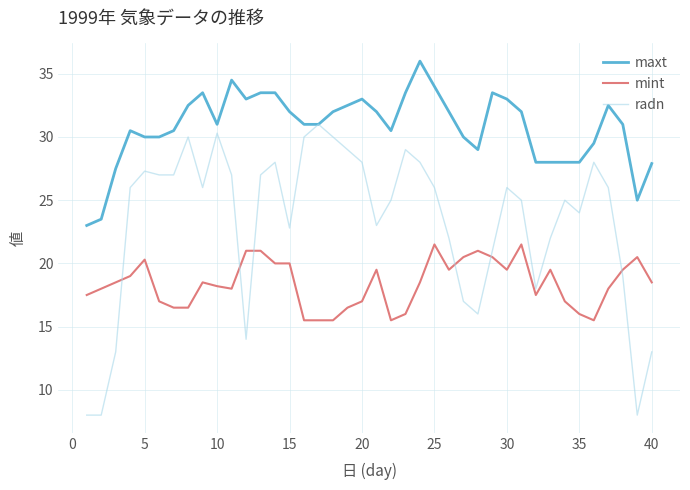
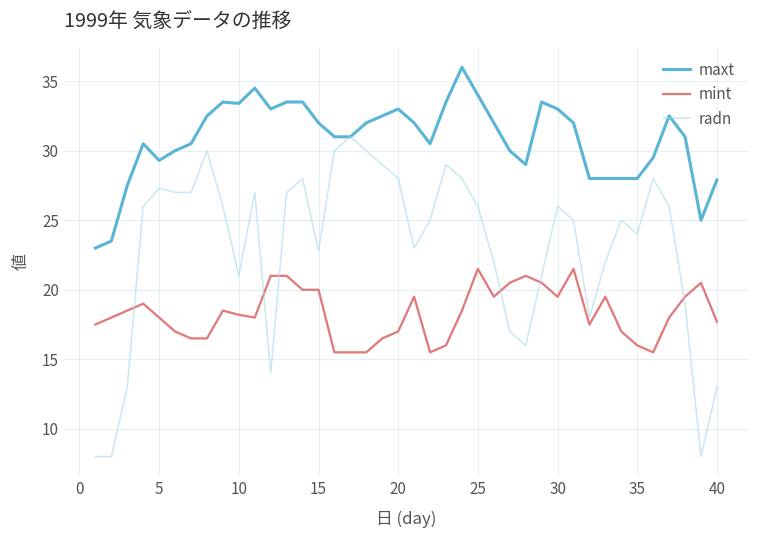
  {
    "maxt": {
-     "5": 30.0,
-     "10": 31.0,
+     "5": 29.3,
+     "10": 33.4,
      "15": 32.0,
      "20": 33.0,
      "25": 34.0,
      "30": 33.0,
      "35": 28.0,
      "40": 27.9
    },
    "mint": {
-     "5": 20.3,
+     "5": 18.0,
      "10": 18.2,
      "15": 20.0,
      "20": 17.0,
      "25": 21.5,
      "30": 19.5,
      "35": 16.0,
-     "40": 18.5
+     "40": 17.7
    },
    "radn": {
      "5": 27.3,
-     "10": 30.3,
+     "10": 21.0,
      "15": 22.8,
      "20": 28.0,
      "25": 26.0,
      "30": 26.0,
      "35": 24.0,
      "40": 13.0
    }
  }
